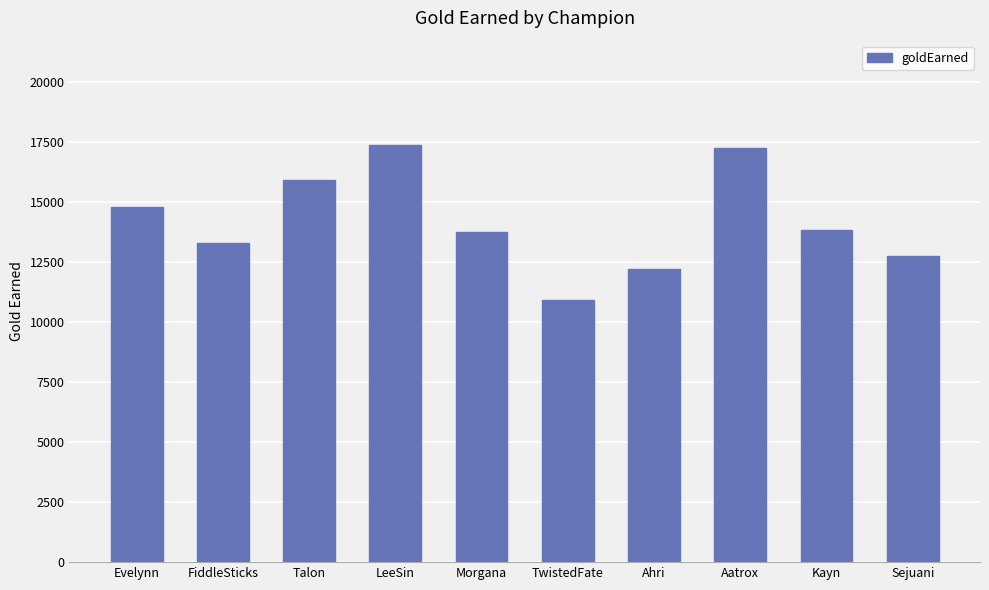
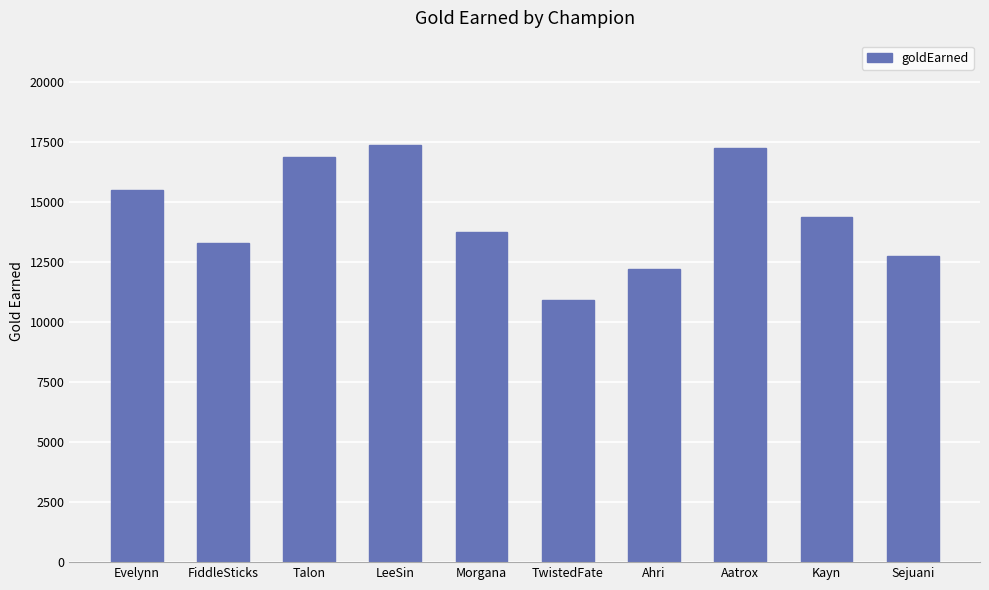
  {
-   "Evelynn": 14800,
+   "Evelynn": 15500,
    "FiddleSticks": 13300,
-   "Talon": 15900,
+   "Talon": 16900,
    "LeeSin": 17400,
    "Morgana": 13800,
    "TwistedFate": 10900,
    "Ahri": 12200,
    "Aatrox": 17300,
-   "Kayn": 13800,
+   "Kayn": 14400,
    "Sejuani": 12700
  }
